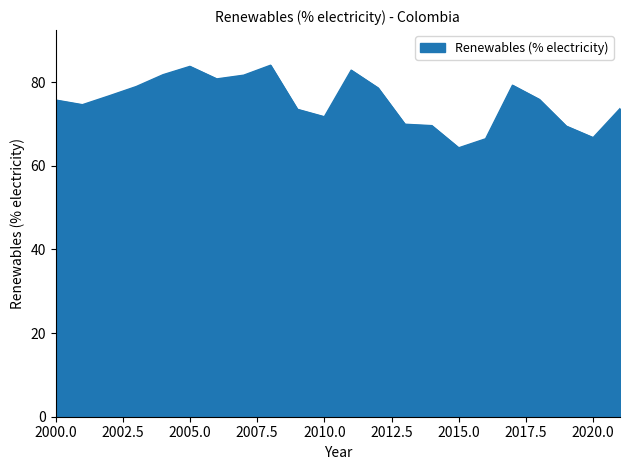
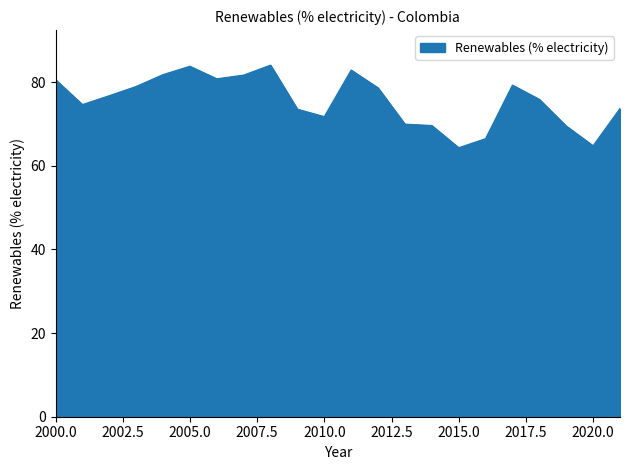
  {
-   "2000.0": 76,
+   "2000.0": 81,
    "2005.0": 84,
    "2010.0": 72,
    "2015.0": 64,
-   "2020.0": 67
+   "2020.0": 65
  }
